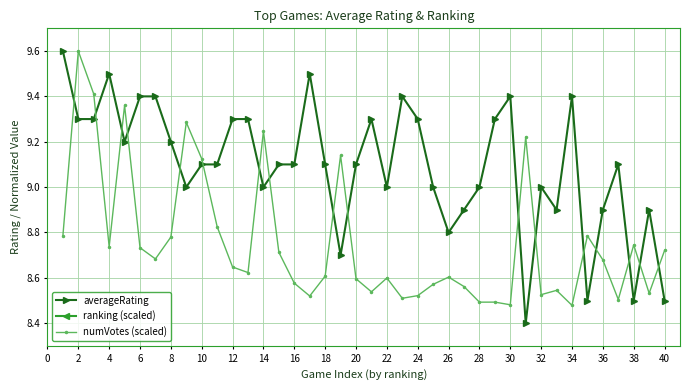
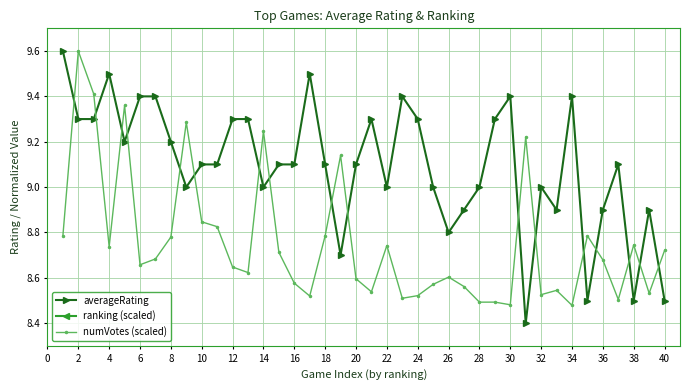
  {
    "numVotes (scaled)": {
      "2": 9.60,
      "4": 8.74,
-     "6": 8.73,
+     "6": 8.66,
      "8": 8.78,
-     "10": 9.12,
+     "10": 8.85,
      "12": 8.65,
      "14": 9.25,
      "16": 8.58,
-     "18": 8.61,
+     "18": 8.79,
      "20": 8.60,
-     "22": 8.60,
+     "22": 8.74,
      "24": 8.52,
      "26": 8.60,
      "28": 8.49,
      "30": 8.48,
      "32": 8.53,
      "34": 8.48,
      "36": 8.68,
      "38": 8.75,
      "40": 8.72
    }
  }
